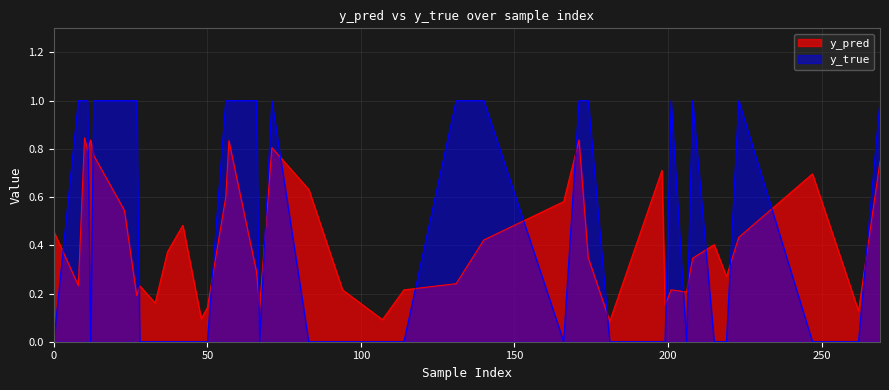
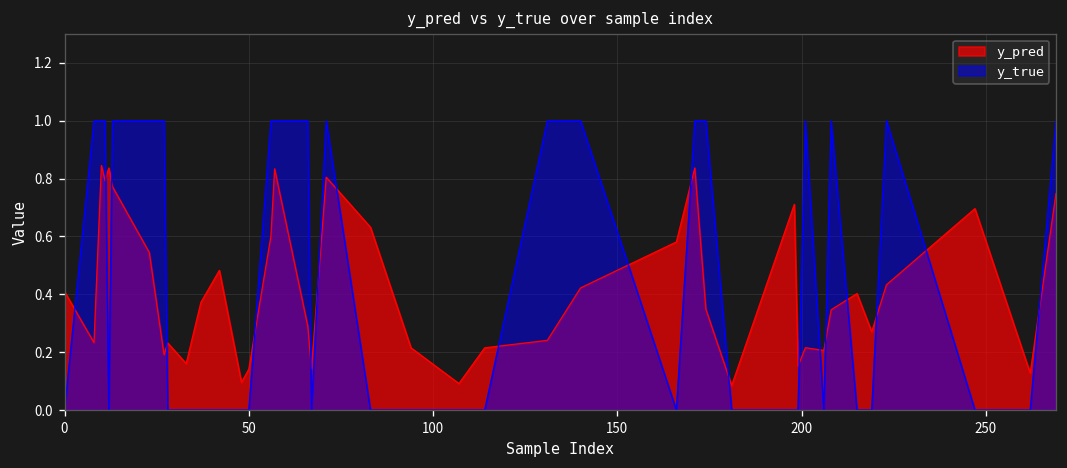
  {
    "y_pred": {
-     "0": 0.46,
+     "0": 0.41,
      "50": 0.14
    },
    "y_true": {
      "0": 0.00,
      "50": 0.00
    }
  }
